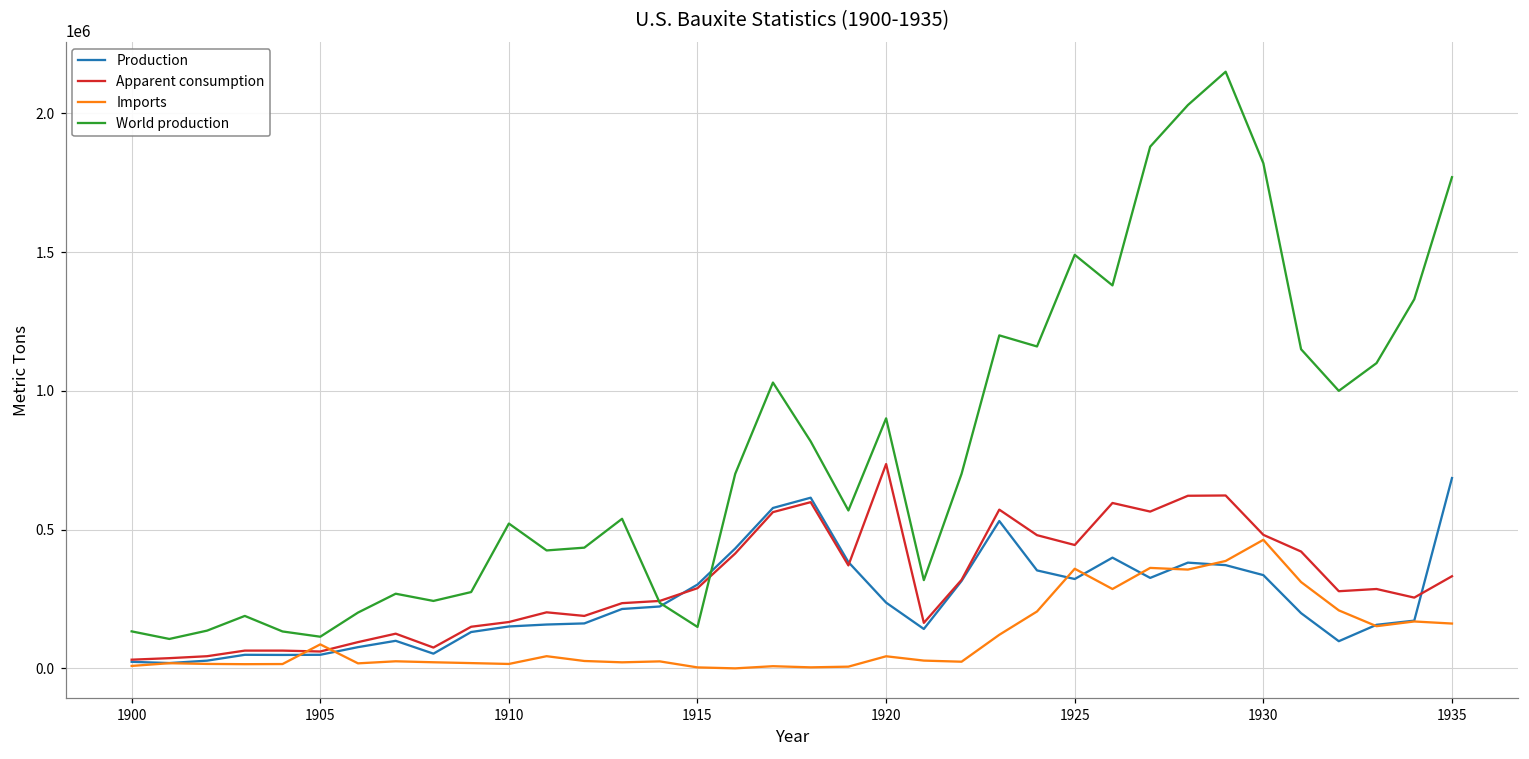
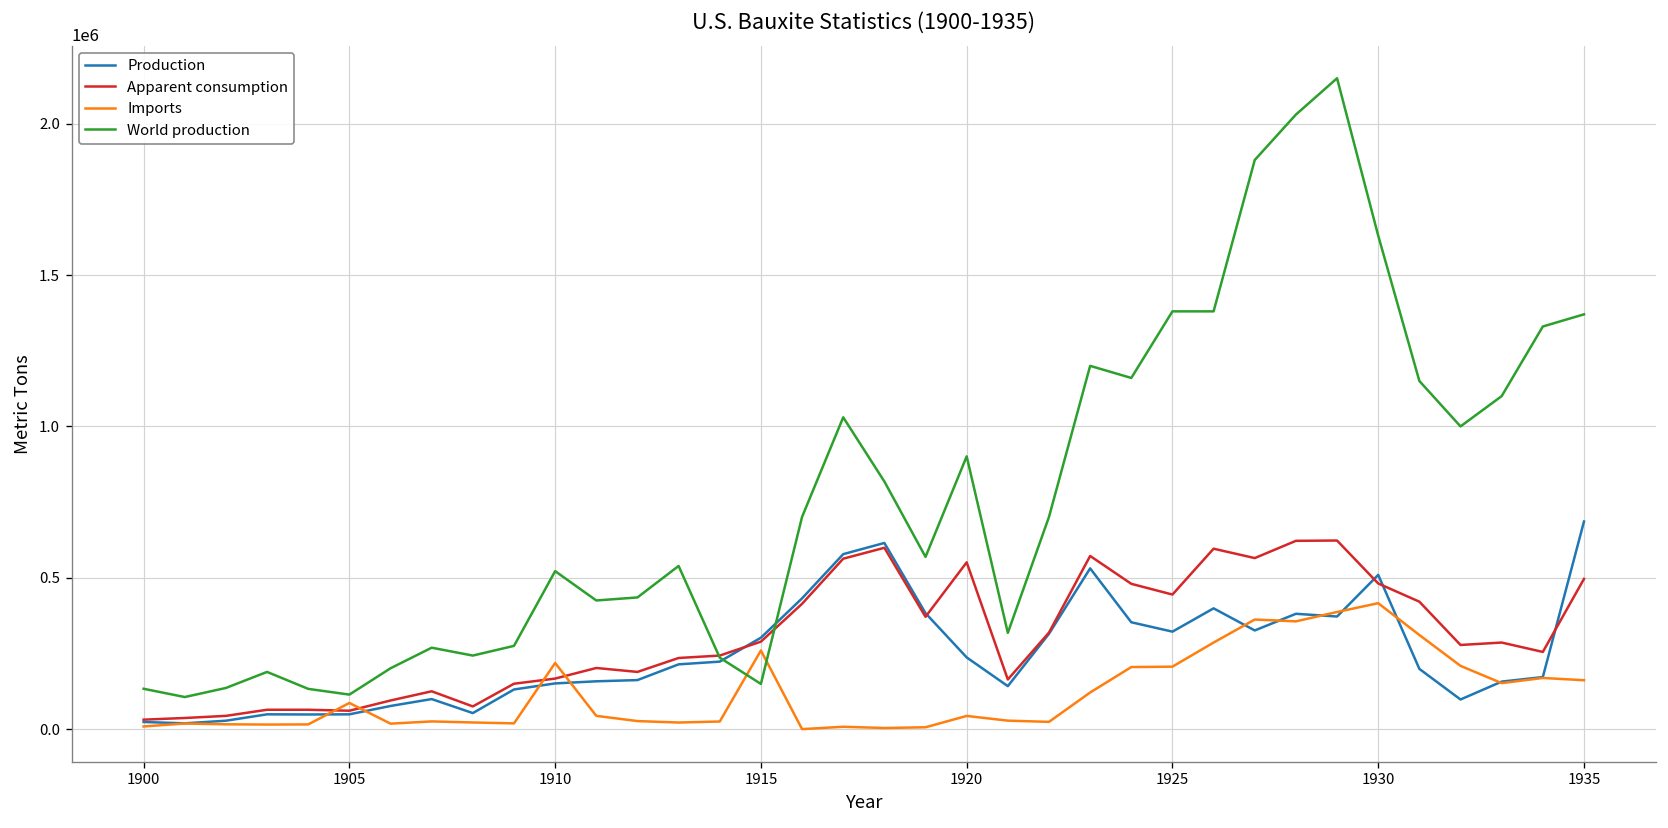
  {
    "Production": {
      "1905": 50000,
      "1910": 150000,
      "1915": 300000,
      "1920": 240000,
      "1925": 320000,
-     "1930": 340000,
+     "1930": 510000,
      "1935": 690000
    },
    "Apparent consumption": {
      "1905": 60000,
      "1910": 170000,
      "1915": 290000,
-     "1920": 740000,
+     "1920": 550000,
      "1925": 440000,
      "1930": 480000,
-     "1935": 330000
+     "1935": 500000
    },
    "Imports": {
      "1900": 10000,
      "1905": 90000,
-     "1910": 20000,
-     "1915": 0,
+     "1910": 220000,
+     "1915": 260000,
      "1920": 40000,
-     "1925": 360000,
-     "1930": 460000,
+     "1925": 210000,
+     "1930": 420000,
      "1935": 160000
    },
    "World production": {
      "1900": 130000,
      "1905": 110000,
      "1910": 520000,
      "1915": 150000,
      "1920": 900000,
-     "1925": 1490000,
-     "1930": 1820000,
-     "1935": 1770000
+     "1925": 1380000,
+     "1930": 1630000,
+     "1935": 1370000
    }
  }
